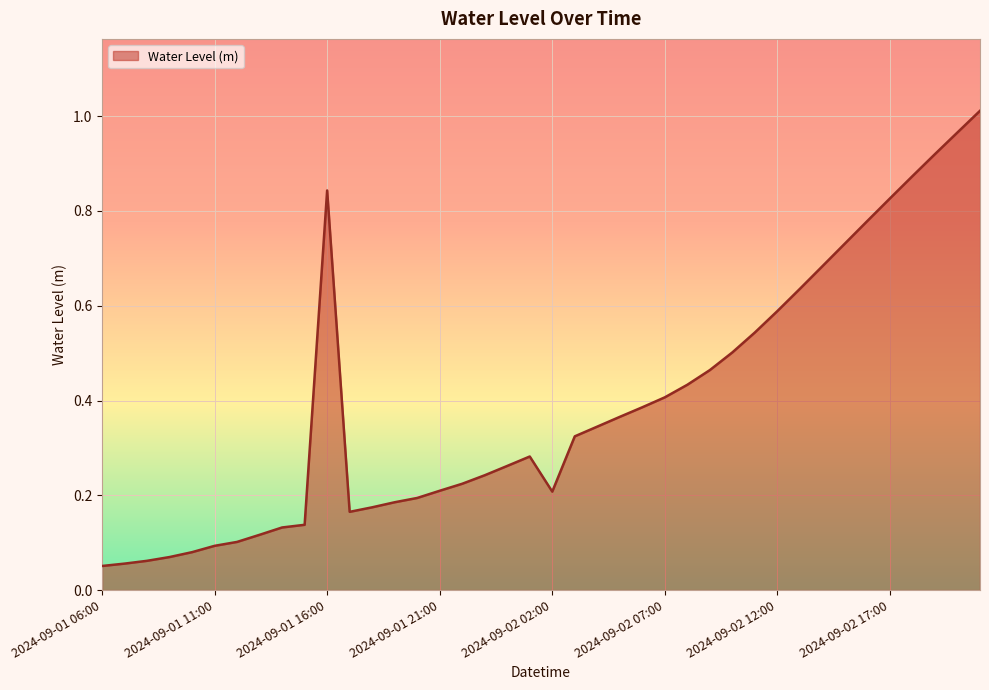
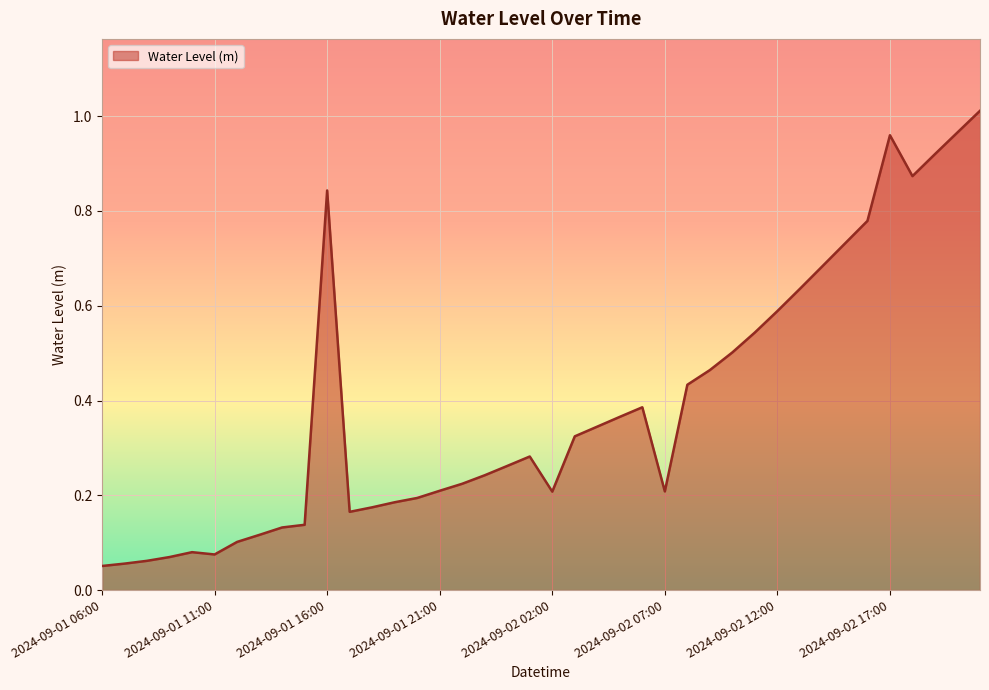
  {
    "2024-09-01 06:00": 0.05,
-   "2024-09-01 11:00": 0.09,
+   "2024-09-01 11:00": 0.08,
    "2024-09-01 16:00": 0.84,
    "2024-09-01 21:00": 0.21,
    "2024-09-02 02:00": 0.21,
-   "2024-09-02 07:00": 0.41,
+   "2024-09-02 07:00": 0.21,
    "2024-09-02 12:00": 0.59,
-   "2024-09-02 17:00": 0.83
+   "2024-09-02 17:00": 0.96
  }
